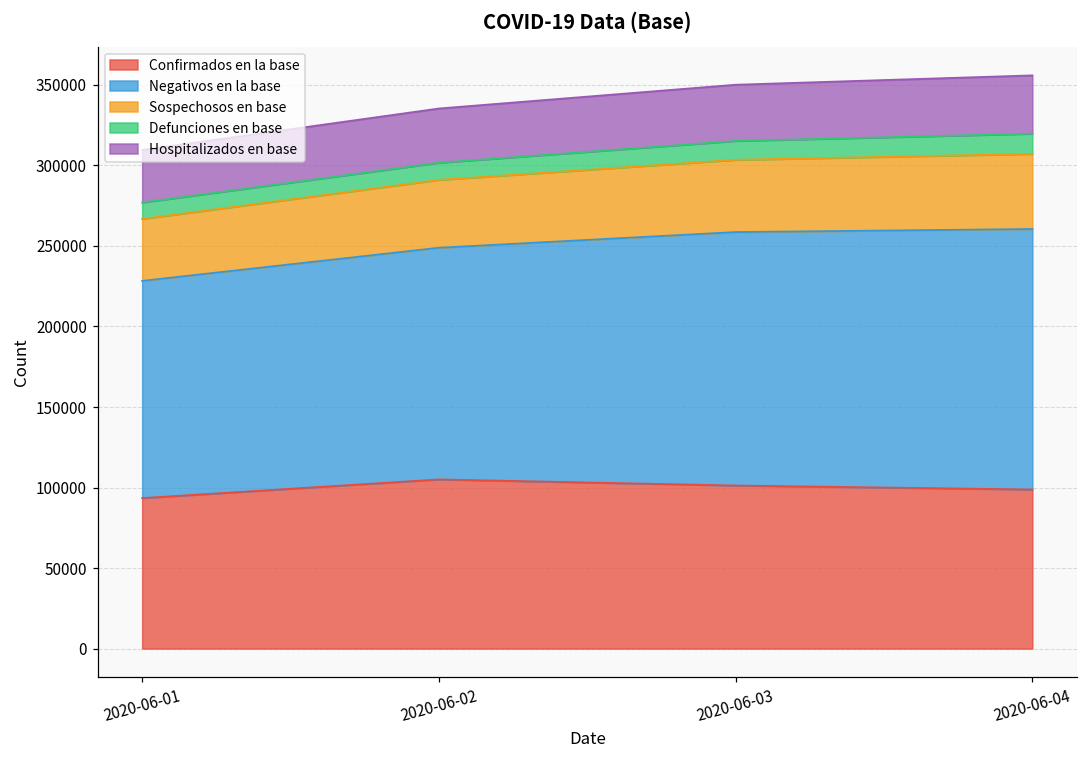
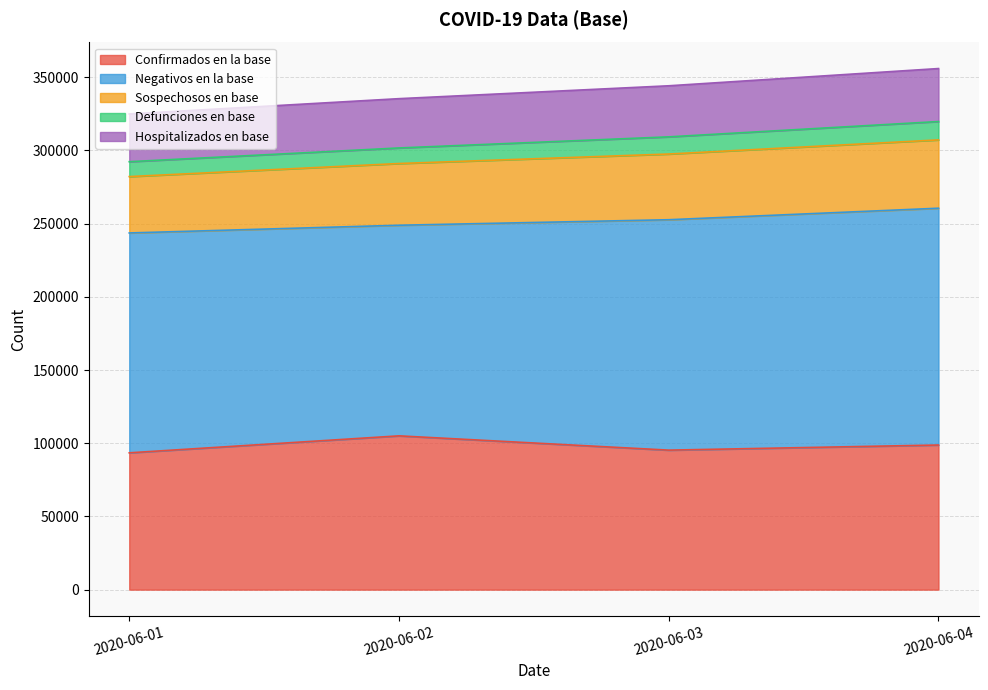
  {
    "Confirmados en la base": {
      "2020-06-01": 93000,
      "2020-06-02": 105000,
-     "2020-06-03": 101000,
+     "2020-06-03": 95000,
      "2020-06-04": 99000
    },
    "Negativos en la base": {
-     "2020-06-01": 135000,
+     "2020-06-01": 150000,
      "2020-06-02": 144000,
      "2020-06-03": 157000,
      "2020-06-04": 162000
    },
    "Sospechosos en base": {
      "2020-06-01": 38000,
      "2020-06-02": 42000,
      "2020-06-03": 45000,
      "2020-06-04": 47000
    },
    "Defunciones en base": {
      "2020-06-01": 10000,
      "2020-06-02": 11000,
      "2020-06-03": 12000,
      "2020-06-04": 13000
    },
    "Hospitalizados en base": {
      "2020-06-02": 34000,
      "2020-06-03": 35000,
      "2020-06-04": 36000
    }
  }
